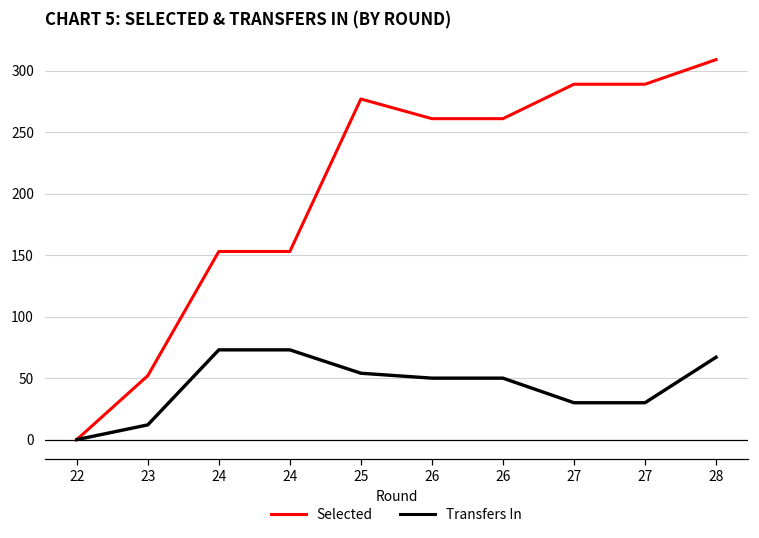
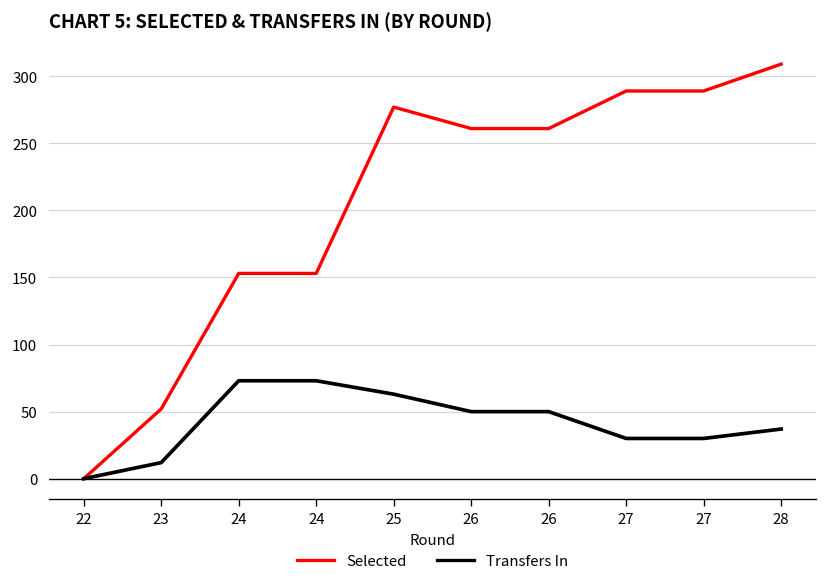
  {
    "Selected": {
      "23": 52,
      "25": 277,
      "28": 309
    },
    "Transfers In": {
      "23": 12,
-     "25": 54,
-     "28": 67
+     "25": 63,
+     "28": 37
    }
  }
